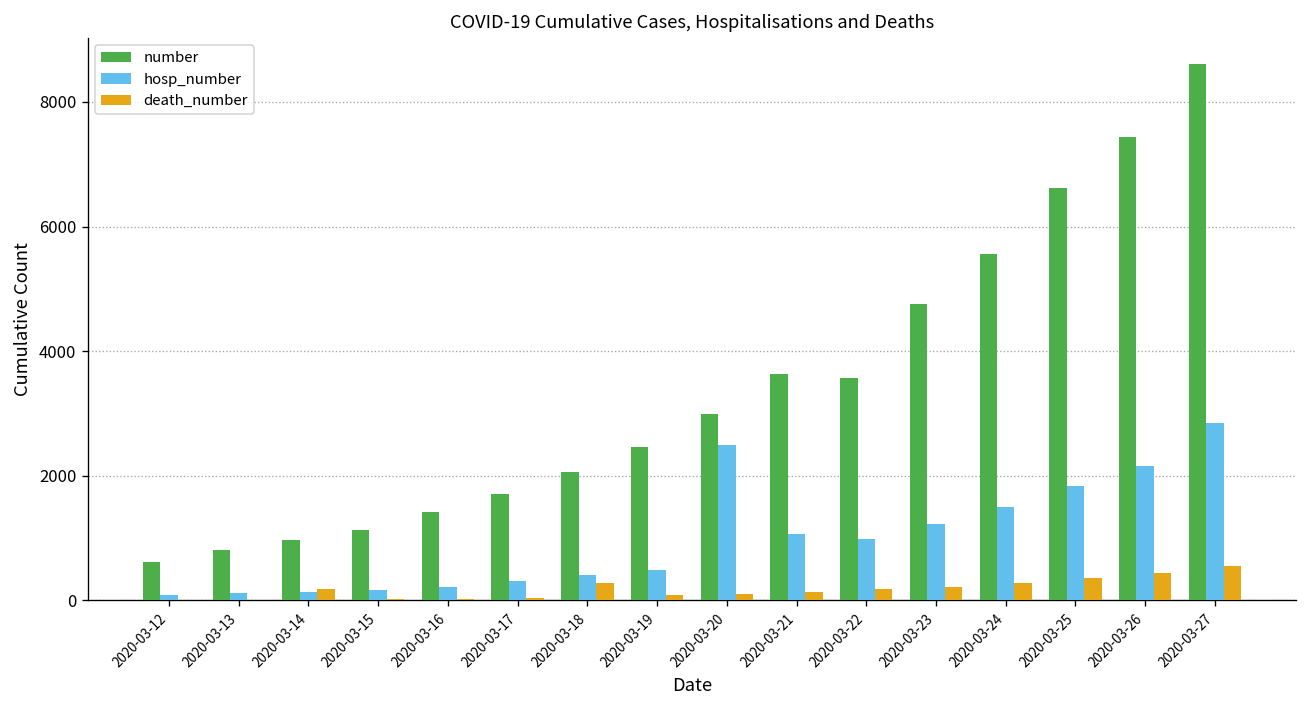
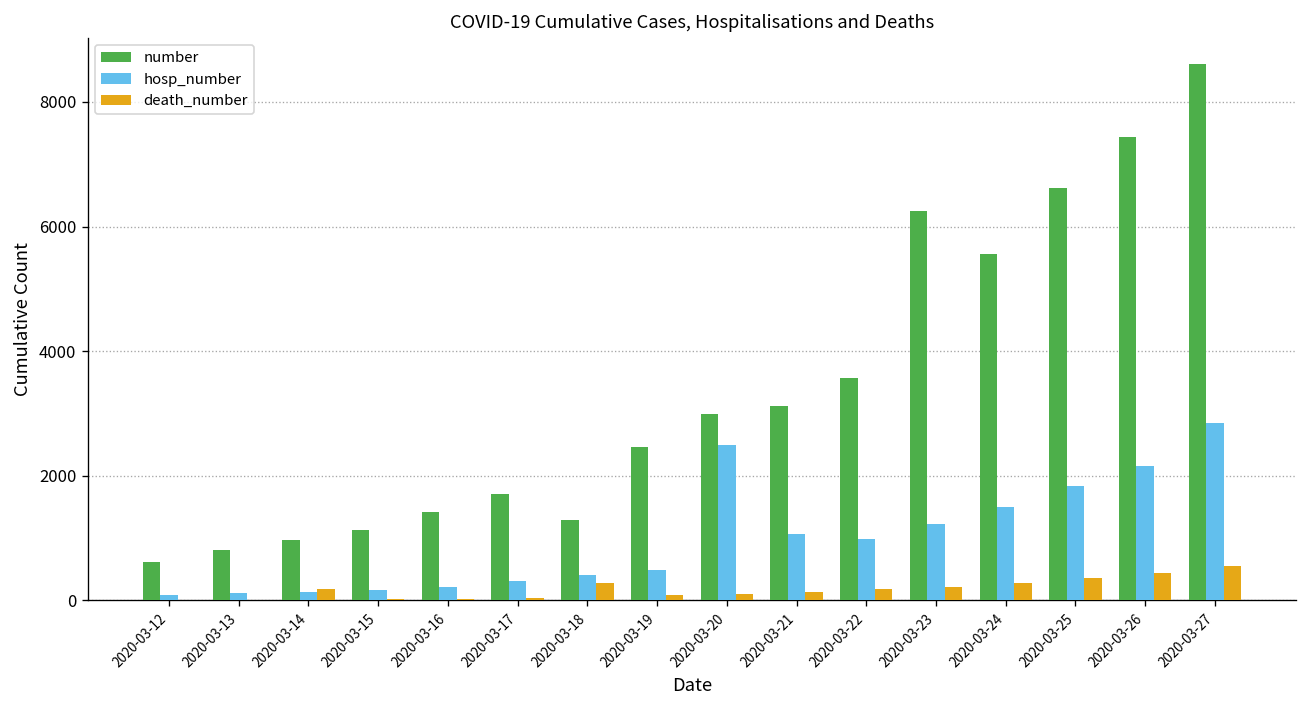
  {
    "number": {
      "2020-03-12": 600,
      "2020-03-13": 800,
      "2020-03-14": 1000,
      "2020-03-15": 1100,
      "2020-03-16": 1400,
      "2020-03-17": 1700,
-     "2020-03-18": 2100,
+     "2020-03-18": 1300,
      "2020-03-19": 2500,
      "2020-03-20": 3000,
-     "2020-03-21": 3600,
+     "2020-03-21": 3100,
      "2020-03-22": 3600,
-     "2020-03-23": 4700,
+     "2020-03-23": 6200,
      "2020-03-24": 5600,
      "2020-03-25": 6600,
      "2020-03-26": 7400,
      "2020-03-27": 8600
    },
    "hosp_number": {
      "2020-03-12": 100,
      "2020-03-13": 100,
      "2020-03-14": 100,
      "2020-03-15": 200,
      "2020-03-16": 200,
      "2020-03-17": 300,
      "2020-03-18": 400,
      "2020-03-19": 500,
      "2020-03-20": 2500,
      "2020-03-21": 1100,
      "2020-03-22": 1000,
      "2020-03-23": 1200,
      "2020-03-24": 1500,
      "2020-03-25": 1800,
      "2020-03-26": 2200,
      "2020-03-27": 2900
    },
    "death_number": {
      "2020-03-14": 200,
      "2020-03-18": 300,
      "2020-03-19": 100,
      "2020-03-20": 100,
      "2020-03-21": 100,
      "2020-03-22": 200,
      "2020-03-23": 200,
      "2020-03-24": 300,
      "2020-03-25": 400,
      "2020-03-26": 400,
      "2020-03-27": 500
    }
  }
